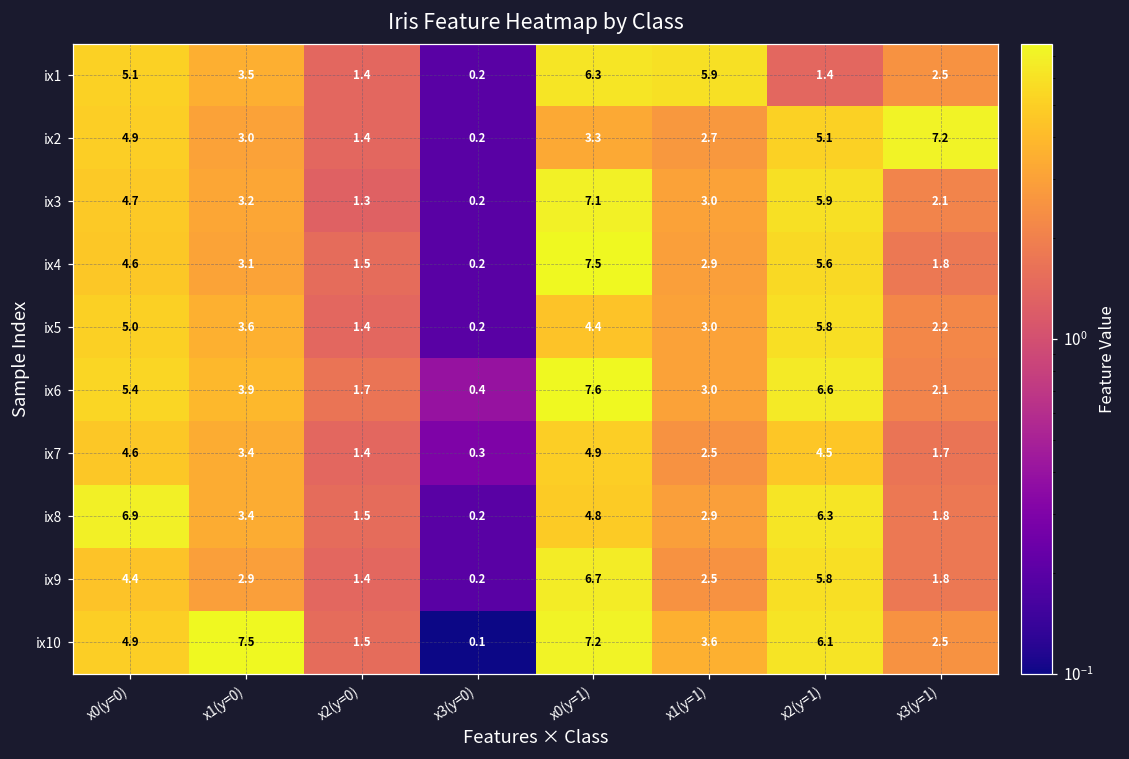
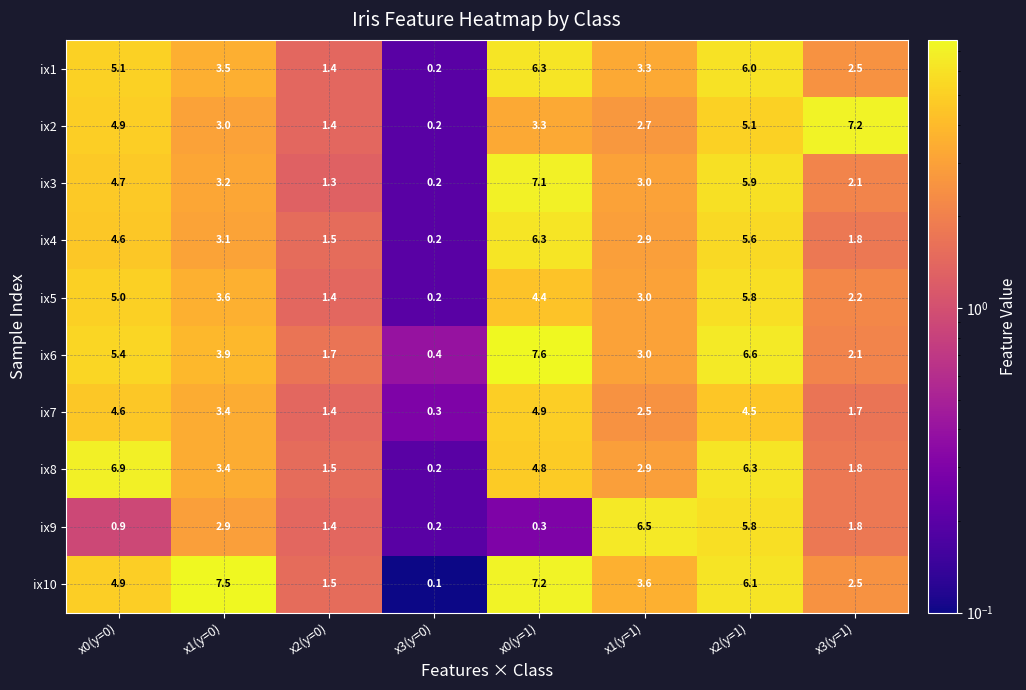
  {
    "ix1": {
      "x0(y=0)": 5.1,
      "x1(y=0)": 3.5,
      "x2(y=0)": 1.4,
      "x3(y=0)": 0.2,
      "x0(y=1)": 6.3,
-     "x1(y=1)": 5.9,
-     "x2(y=1)": 1.4,
+     "x1(y=1)": 3.3,
+     "x2(y=1)": 6.0,
      "x3(y=1)": 2.5
    },
    "ix2": {
      "x0(y=0)": 4.9,
      "x1(y=0)": 3.0,
      "x2(y=0)": 1.4,
      "x3(y=0)": 0.2,
      "x0(y=1)": 3.3,
      "x1(y=1)": 2.7,
      "x2(y=1)": 5.1,
      "x3(y=1)": 7.2
    },
    "ix3": {
      "x0(y=0)": 4.7,
      "x1(y=0)": 3.2,
      "x2(y=0)": 1.3,
      "x3(y=0)": 0.2,
      "x0(y=1)": 7.1,
      "x1(y=1)": 3.0,
      "x2(y=1)": 5.9,
      "x3(y=1)": 2.1
    },
    "ix4": {
      "x0(y=0)": 4.6,
      "x1(y=0)": 3.1,
      "x2(y=0)": 1.5,
      "x3(y=0)": 0.2,
-     "x0(y=1)": 7.5,
+     "x0(y=1)": 6.3,
      "x1(y=1)": 2.9,
      "x2(y=1)": 5.6,
      "x3(y=1)": 1.8
    },
    "ix5": {
      "x0(y=0)": 5.0,
      "x1(y=0)": 3.6,
      "x2(y=0)": 1.4,
      "x3(y=0)": 0.2,
      "x0(y=1)": 4.4,
      "x1(y=1)": 3.0,
      "x2(y=1)": 5.8,
      "x3(y=1)": 2.2
    },
    "ix6": {
      "x0(y=0)": 5.4,
      "x1(y=0)": 3.9,
      "x2(y=0)": 1.7,
      "x3(y=0)": 0.4,
      "x0(y=1)": 7.6,
      "x1(y=1)": 3.0,
      "x2(y=1)": 6.6,
      "x3(y=1)": 2.1
    },
    "ix7": {
      "x0(y=0)": 4.6,
      "x1(y=0)": 3.4,
      "x2(y=0)": 1.4,
      "x3(y=0)": 0.3,
      "x0(y=1)": 4.9,
      "x1(y=1)": 2.5,
      "x2(y=1)": 4.5,
      "x3(y=1)": 1.7
    },
    "ix8": {
      "x0(y=0)": 6.9,
      "x1(y=0)": 3.4,
      "x2(y=0)": 1.5,
      "x3(y=0)": 0.2,
      "x0(y=1)": 4.8,
      "x1(y=1)": 2.9,
      "x2(y=1)": 6.3,
      "x3(y=1)": 1.8
    },
    "ix9": {
-     "x0(y=0)": 4.4,
+     "x0(y=0)": 0.9,
      "x1(y=0)": 2.9,
      "x2(y=0)": 1.4,
      "x3(y=0)": 0.2,
-     "x0(y=1)": 6.7,
-     "x1(y=1)": 2.5,
+     "x0(y=1)": 0.3,
+     "x1(y=1)": 6.5,
      "x2(y=1)": 5.8,
      "x3(y=1)": 1.8
    },
    "ix10": {
      "x0(y=0)": 4.9,
      "x1(y=0)": 7.5,
      "x2(y=0)": 1.5,
      "x3(y=0)": 0.1,
      "x0(y=1)": 7.2,
      "x1(y=1)": 3.6,
      "x2(y=1)": 6.1,
      "x3(y=1)": 2.5
    }
  }
